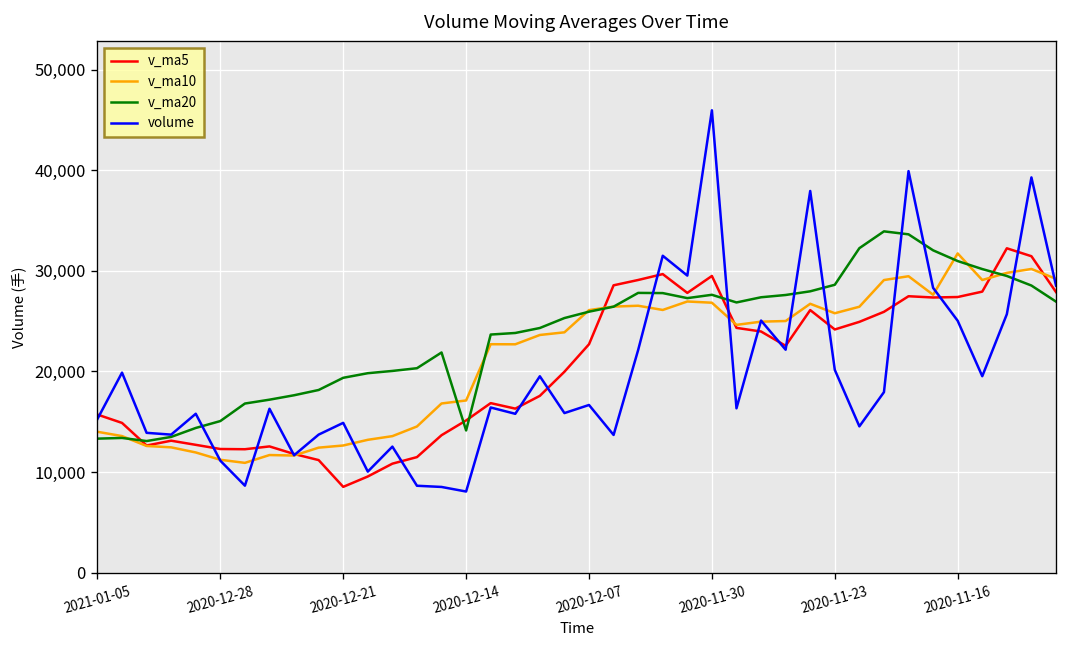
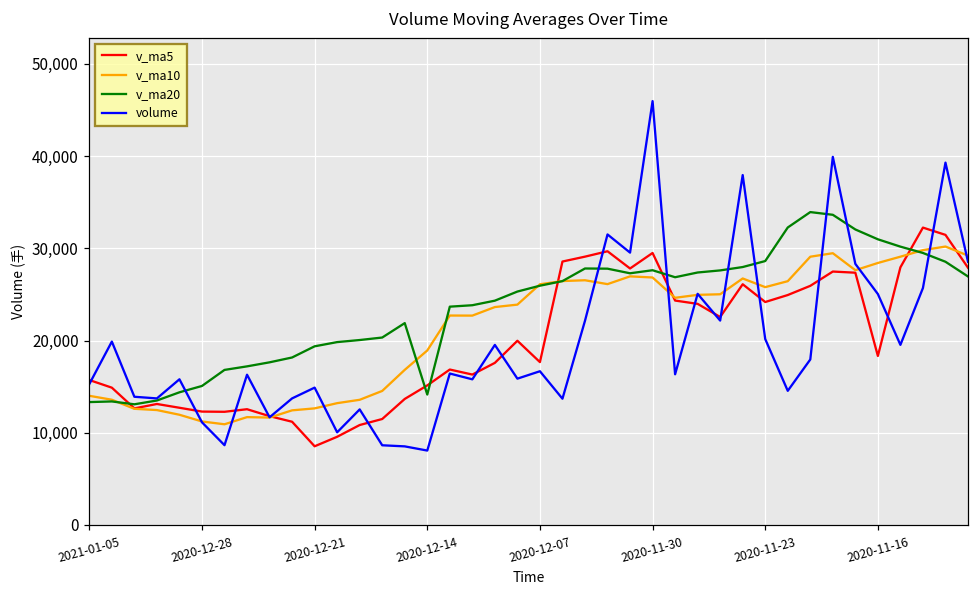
  {
    "v_ma5": {
      "2021-01-05": "16,000",
      "2020-12-28": "12,000",
      "2020-12-21": "9,000",
      "2020-12-14": "15,000",
-     "2020-12-07": "23,000",
+     "2020-12-07": "18,000",
      "2020-11-30": "29,000",
      "2020-11-23": "24,000",
-     "2020-11-16": "27,000"
+     "2020-11-16": "18,000"
    },
    "v_ma10": {
      "2021-01-05": "14,000",
      "2020-12-21": "13,000",
-     "2020-12-14": "17,000",
+     "2020-12-14": "19,000",
      "2020-11-30": "27,000",
      "2020-11-23": "26,000",
-     "2020-11-16": "32,000"
+     "2020-11-16": "28,000"
    },
    "v_ma20": {
      "2021-01-05": "13,000",
      "2020-12-28": "15,000",
      "2020-12-21": "19,000",
      "2020-12-14": "14,000",
      "2020-11-30": "28,000",
      "2020-11-23": "29,000",
      "2020-11-16": "31,000"
    },
    "volume": {
      "2021-01-05": "15,000",
      "2020-12-21": "15,000",
      "2020-12-14": "8,000",
      "2020-12-07": "17,000",
      "2020-11-30": "46,000",
      "2020-11-23": "20,000",
      "2020-11-16": "25,000"
    }
  }
